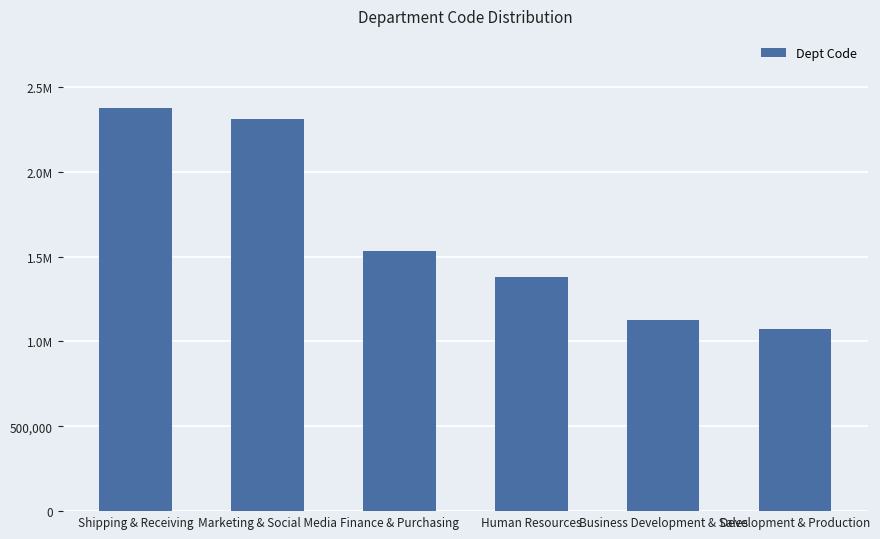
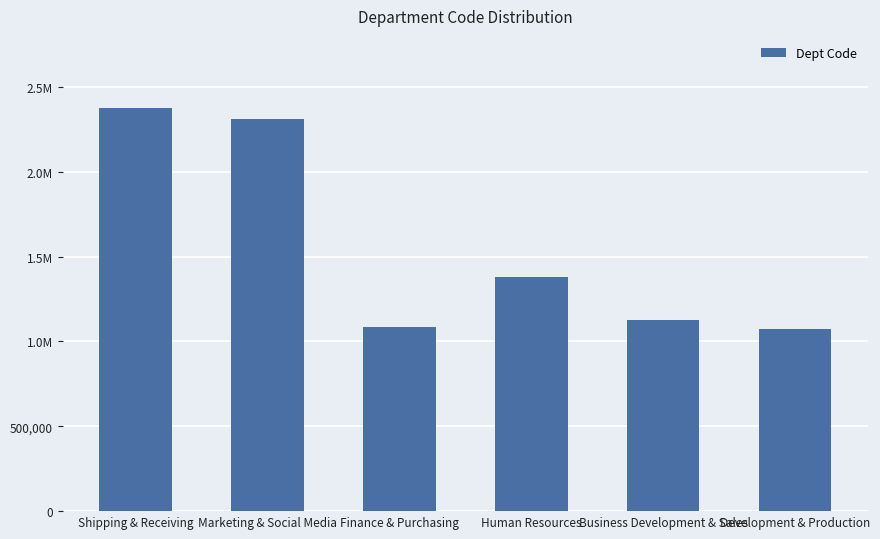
  {
    "Shipping & Receiving": "2,380,000",
    "Marketing & Social Media": "2,310,000",
-   "Finance & Purchasing": "1,530,000",
+   "Finance & Purchasing": "1,080,000",
    "Human Resources": "1,380,000"
  }
